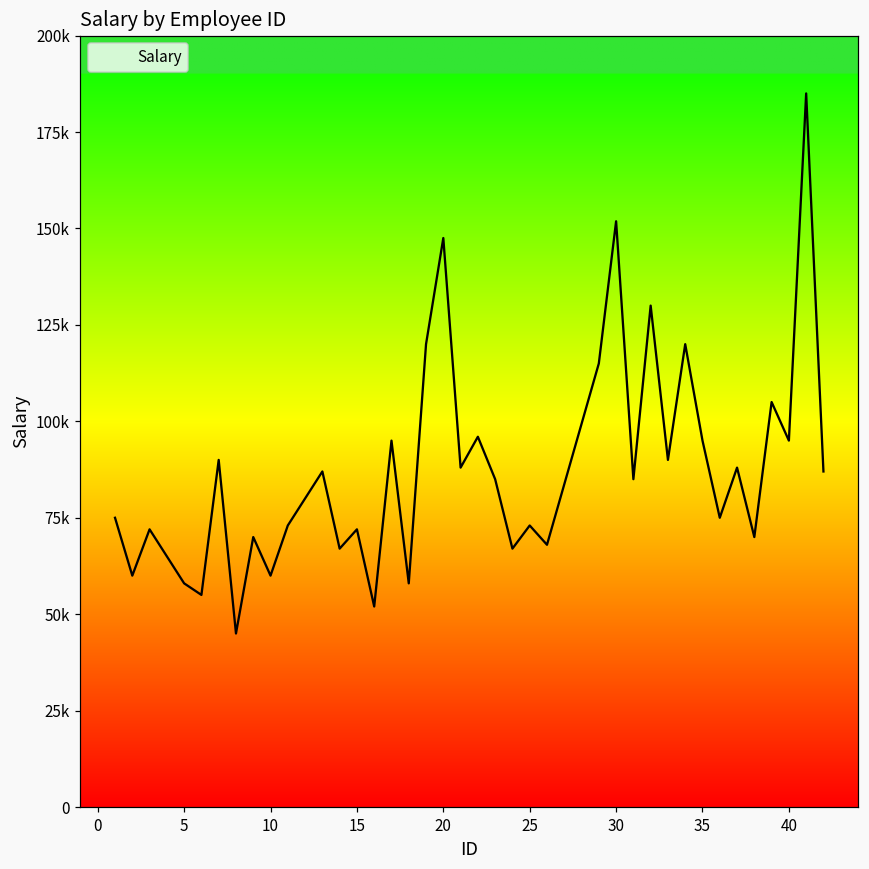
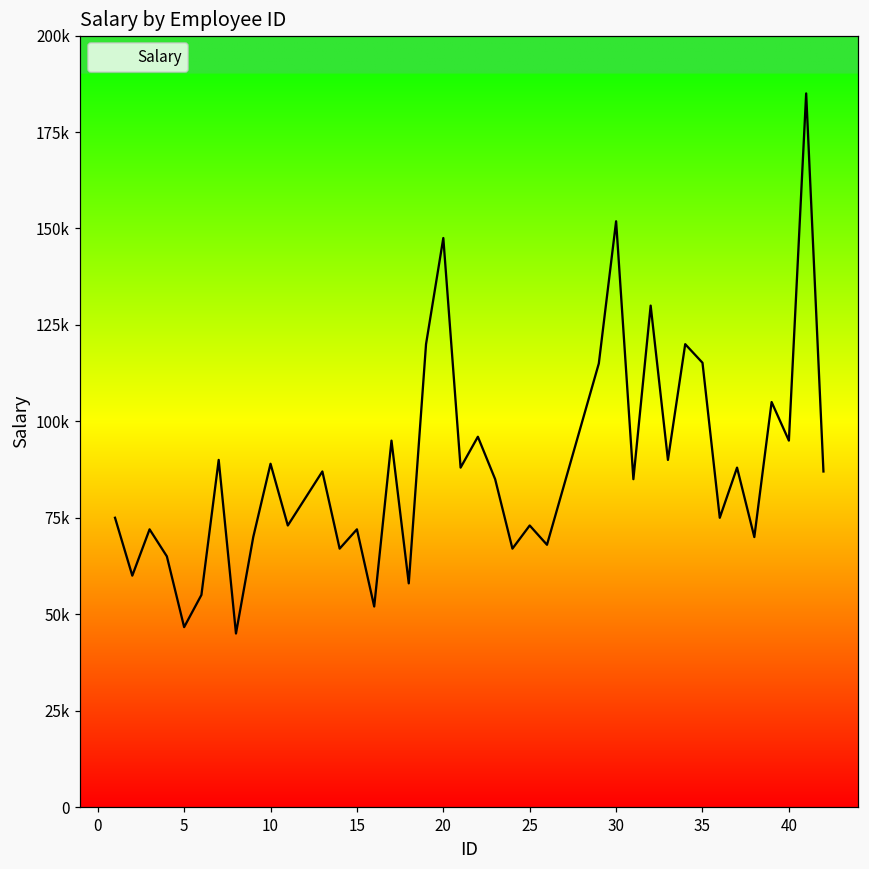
  {
-   "5": 58000,
-   "10": 60000,
+   "5": 47000,
+   "10": 89000,
    "15": 72000,
    "20": 148000,
    "25": 73000,
    "30": 152000,
-   "35": 95000,
+   "35": 115000,
    "40": 95000
  }
